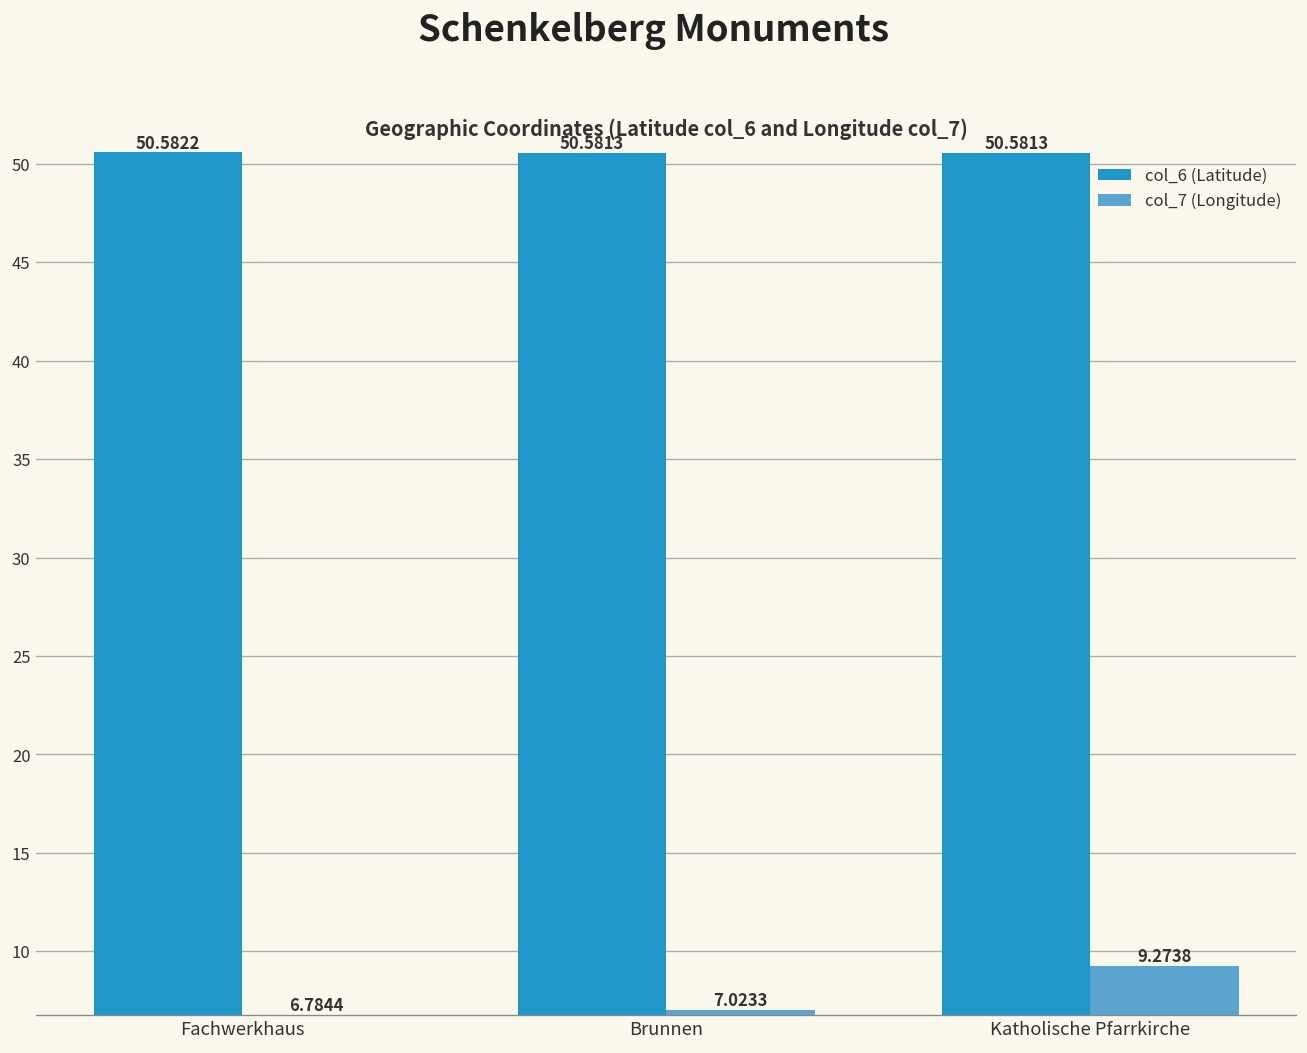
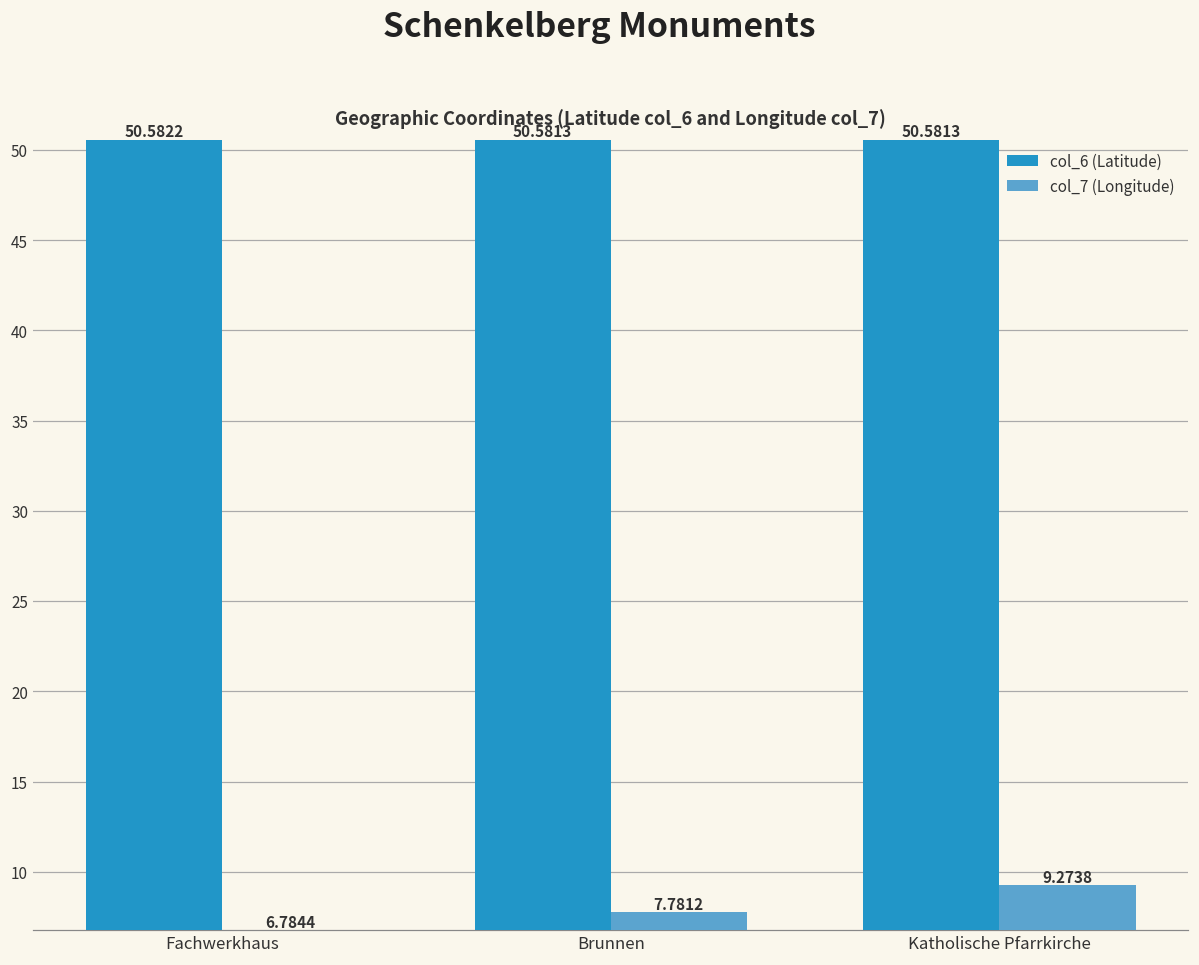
  {
    "col_6 (Latitude)": {
      "Fachwerkhaus": 50.5822,
      "Brunnen": 50.5813,
      "Katholische Pfarrkirche": 50.5813
    },
    "col_7 (Longitude)": {
      "Fachwerkhaus": 6.7844,
-     "Brunnen": 7.0233,
+     "Brunnen": 7.7812,
      "Katholische Pfarrkirche": 9.2738
    }
  }
